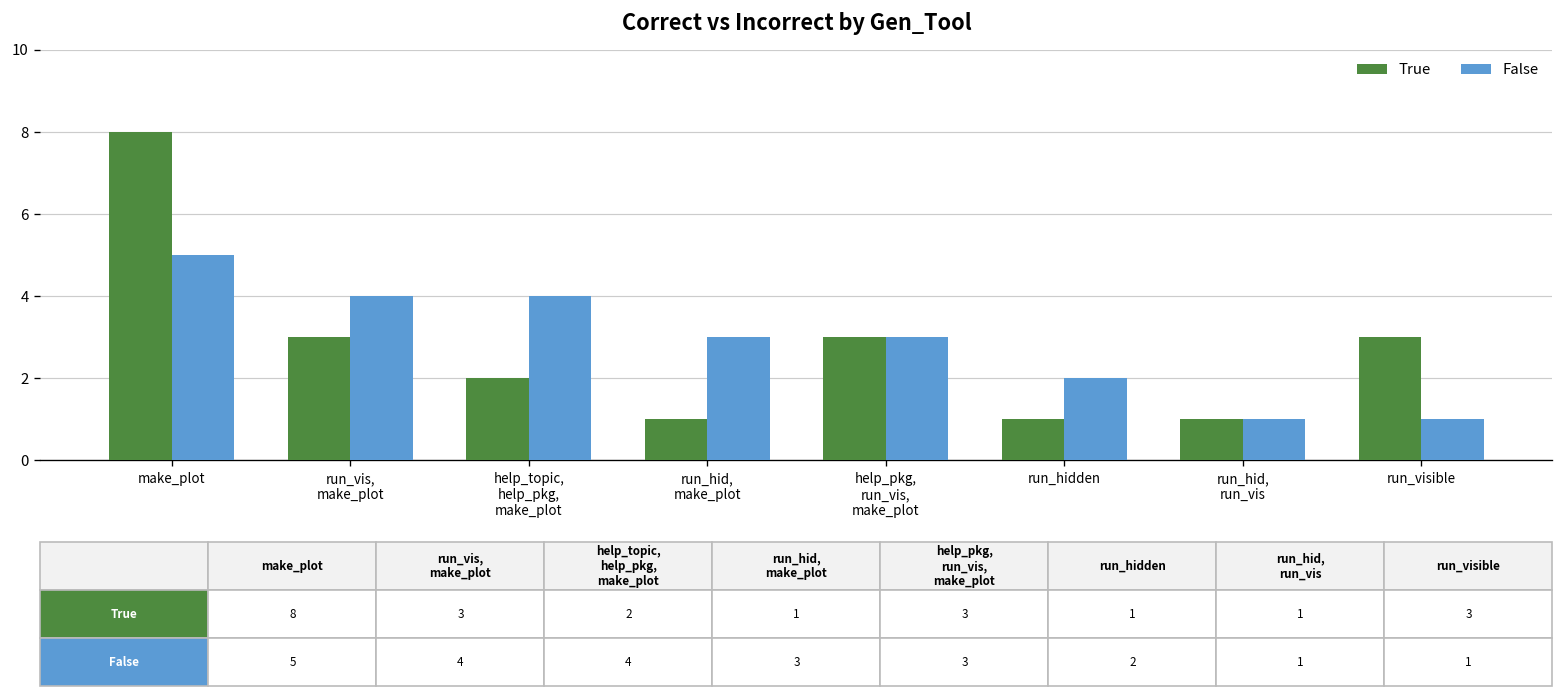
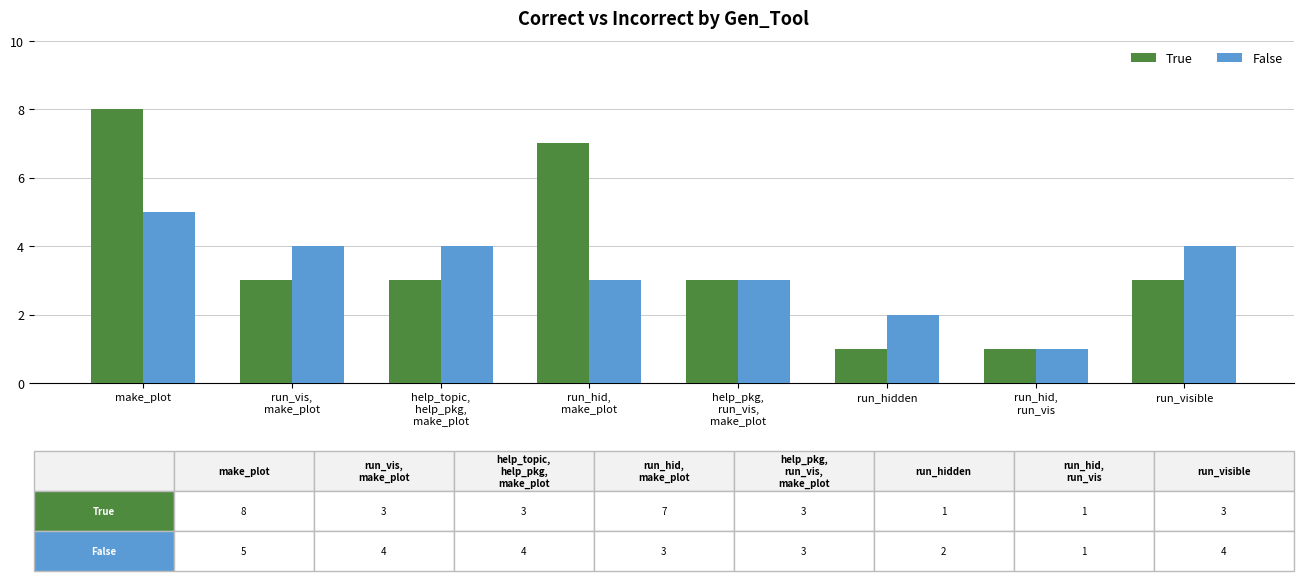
  {
    "True": {
-     "help_topic, help_pkg, make_plot": 2,
-     "run_hid, make_plot": 1
+     "help_topic, help_pkg, make_plot": 3,
+     "run_hid, make_plot": 7
    },
    "False": {
-     "run_visible": 1
+     "run_visible": 4
    }
  }
